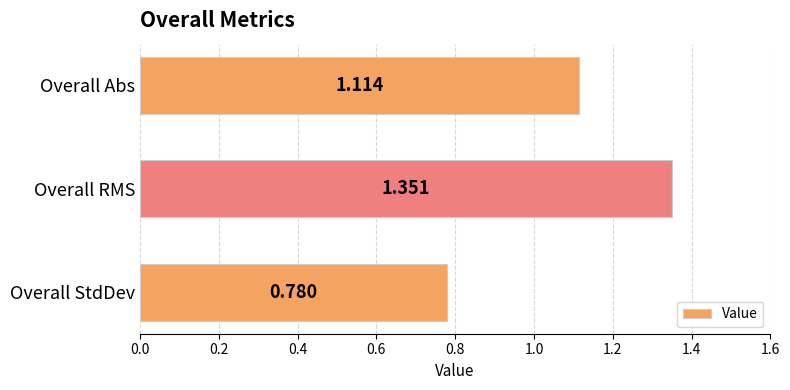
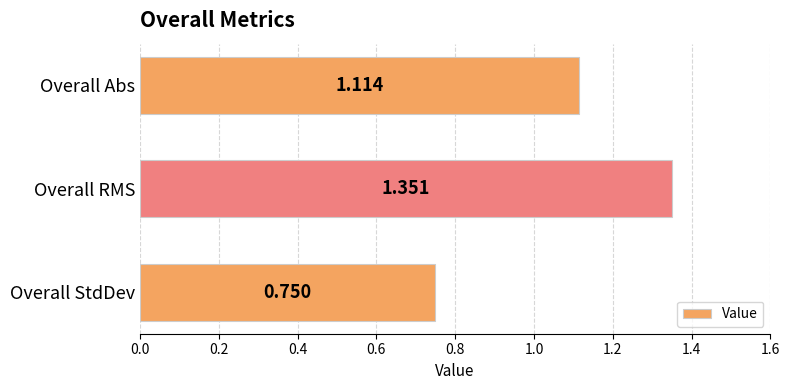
  {
    "Overall Abs": 1.114,
    "Overall RMS": 1.351,
-   "Overall StdDev": 0.780
+   "Overall StdDev": 0.750
  }
